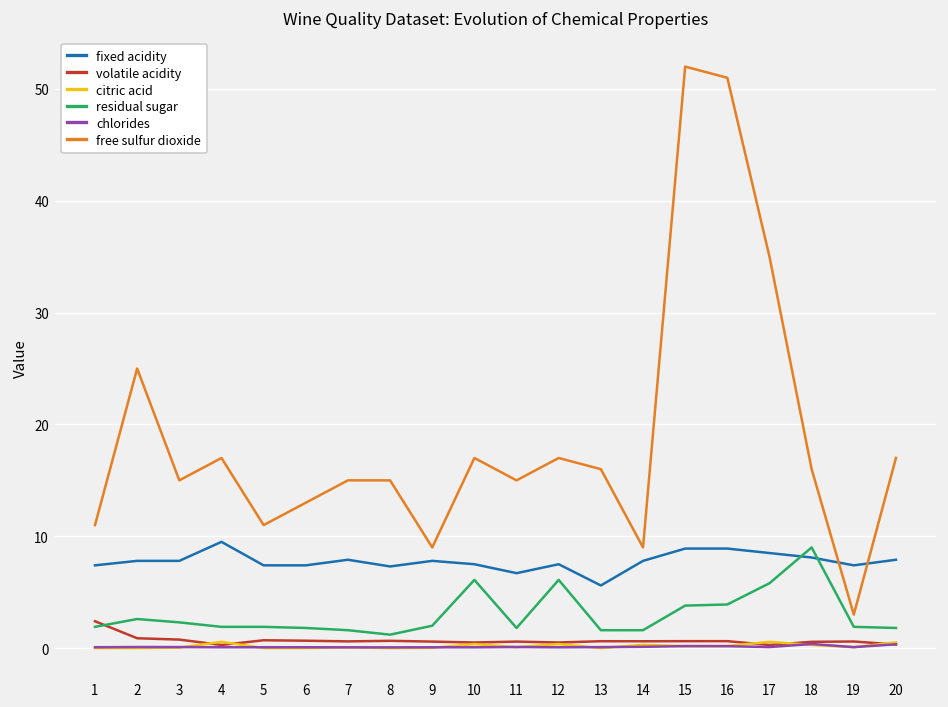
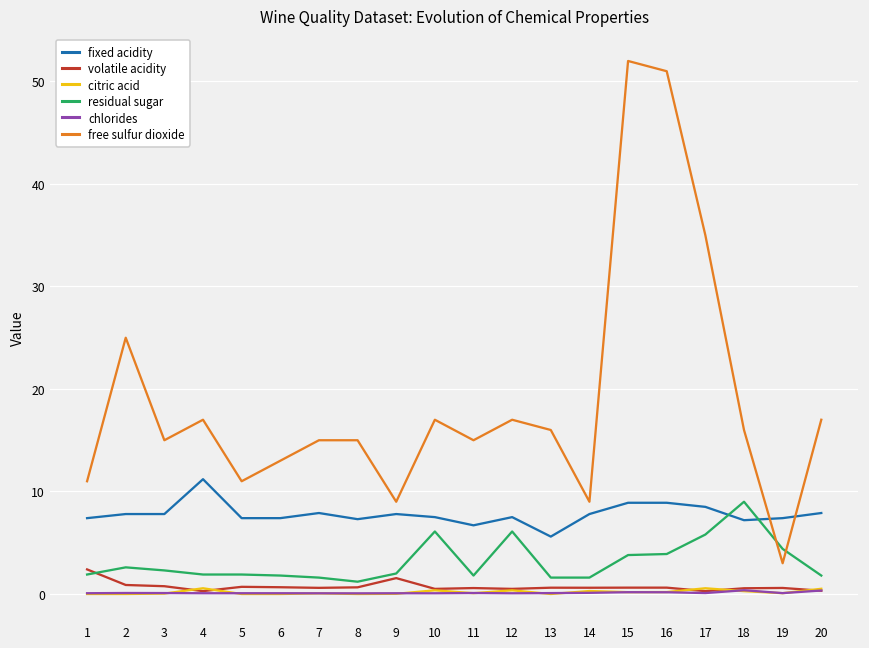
  {
    "fixed acidity": {
      "1": 7,
      "2": 8,
      "3": 8,
-     "4": 10,
+     "4": 11,
      "5": 7,
      "6": 7,
      "7": 8,
      "8": 7,
      "9": 8,
      "10": 8,
      "11": 7,
      "12": 8,
      "13": 6,
      "14": 8,
      "15": 9,
      "16": 9,
      "17": 9,
-     "18": 8,
+     "18": 7,
      "19": 7,
      "20": 8
    },
    "volatile acidity": {
      "1": 2,
      "2": 1,
      "3": 1,
      "5": 1,
      "6": 1,
      "7": 1,
      "8": 1,
-     "9": 1,
+     "9": 2,
      "11": 1,
      "13": 1,
      "14": 1,
      "15": 1,
      "16": 1,
      "19": 1
    },
    "citric acid": {
      "4": 1,
      "17": 1
    },
    "residual sugar": {
      "1": 2,
      "2": 3,
      "3": 2,
      "4": 2,
      "5": 2,
      "6": 2,
      "7": 2,
      "8": 1,
      "9": 2,
      "10": 6,
      "11": 2,
      "12": 6,
      "13": 2,
      "14": 2,
      "15": 4,
      "16": 4,
      "17": 6,
      "18": 9,
-     "19": 2,
+     "19": 4,
      "20": 2
    },
    "chlorides": {
      "10": 0,
      "12": 0
    },
    "free sulfur dioxide": {
      "1": 11,
      "2": 25,
      "3": 15,
      "4": 17,
      "5": 11,
      "6": 13,
      "7": 15,
      "8": 15,
      "9": 9,
      "10": 17,
      "11": 15,
      "12": 17,
      "13": 16,
      "14": 9,
      "15": 52,
      "16": 51,
      "17": 35,
      "18": 16,
      "19": 3,
      "20": 17
    }
  }
